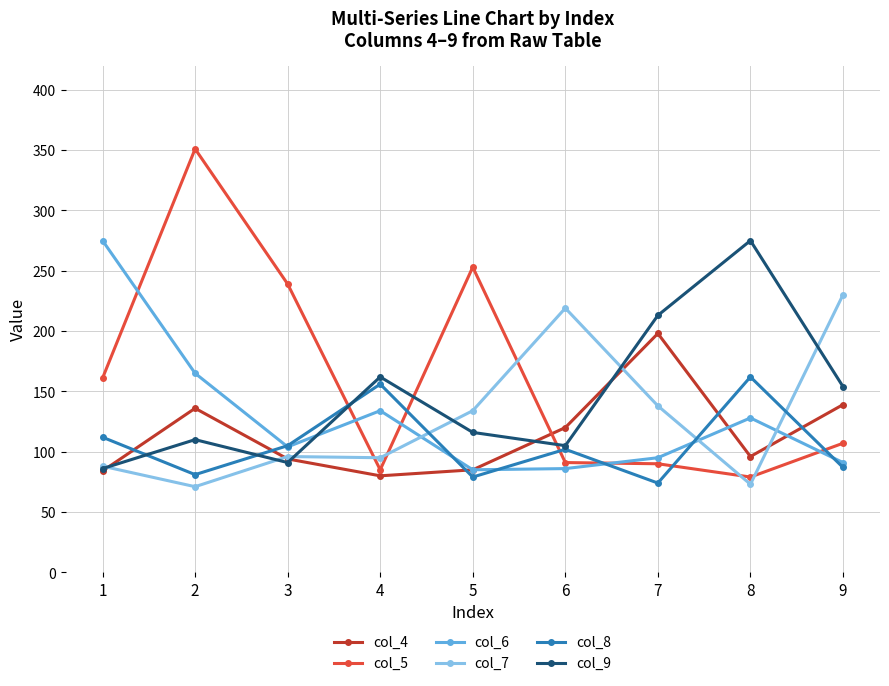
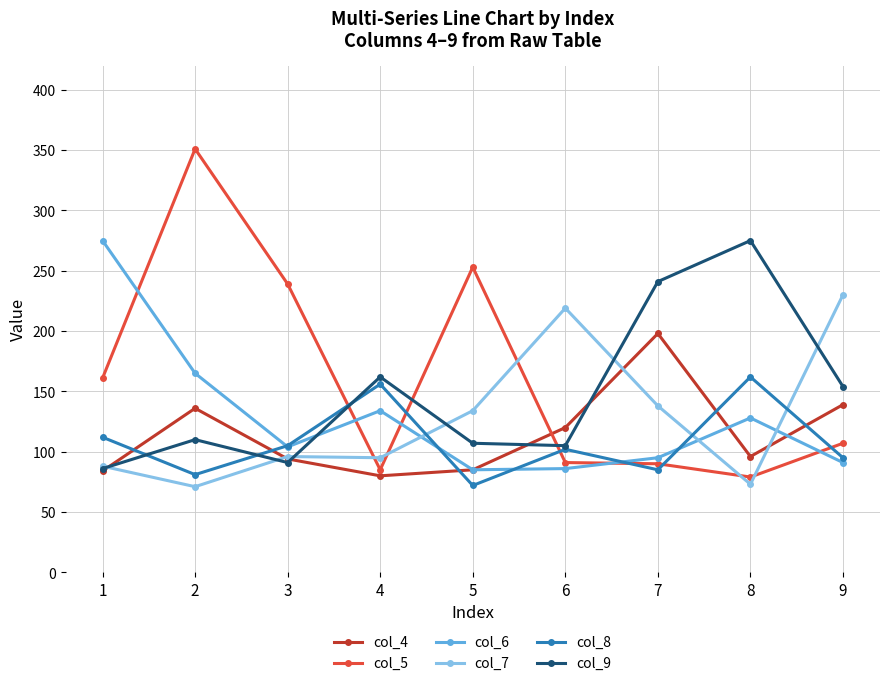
  {
    "col_8": {
      "1": 112,
      "2": 81,
      "4": 156,
-     "5": 79,
+     "5": 72,
      "6": 102,
-     "7": 74,
+     "7": 85,
      "8": 162,
-     "9": 87
+     "9": 95
    },
    "col_9": {
      "2": 110,
      "3": 91,
      "4": 162,
-     "5": 116,
+     "5": 107,
      "6": 105,
-     "7": 213,
+     "7": 241,
      "8": 275,
      "9": 154
    }
  }
